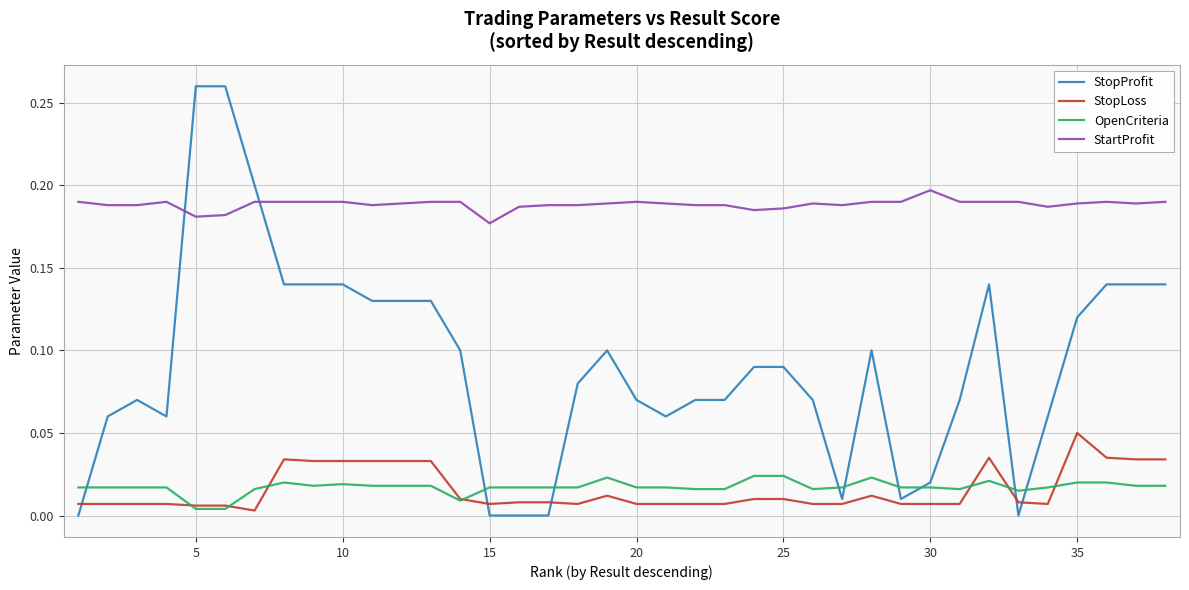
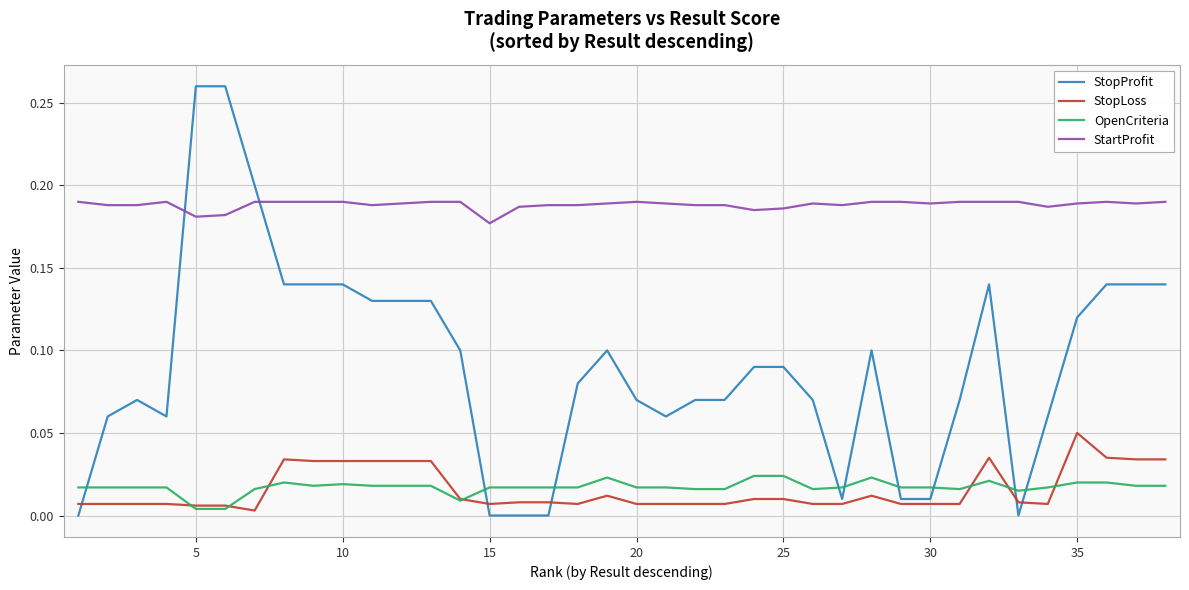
  {
    "StopProfit": {
      "5": 0.26,
      "10": 0.14,
      "15": 0.00,
      "20": 0.07,
      "25": 0.09,
-     "30": 0.02,
+     "30": 0.01,
      "35": 0.12
    },
    "StopLoss": {
      "5": 0.006,
      "10": 0.033,
      "15": 0.007,
      "20": 0.007,
      "25": 0.010,
      "30": 0.007,
      "35": 0.050
    },
    "OpenCriteria": {
      "5": 0.004,
      "10": 0.019,
      "15": 0.017,
      "20": 0.017,
      "25": 0.024,
      "30": 0.017,
      "35": 0.020
    },
    "StartProfit": {
      "5": 0.181,
      "10": 0.190,
      "15": 0.177,
      "20": 0.190,
      "25": 0.186,
-     "30": 0.197,
+     "30": 0.189,
      "35": 0.189
    }
  }
